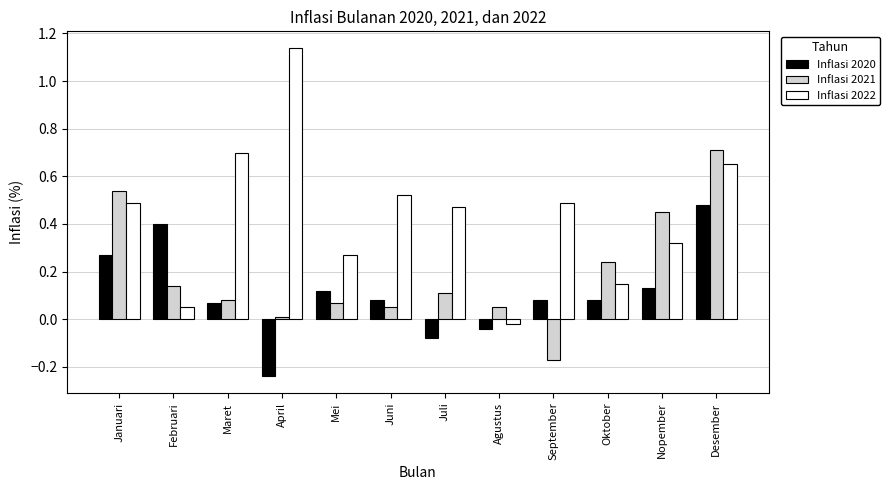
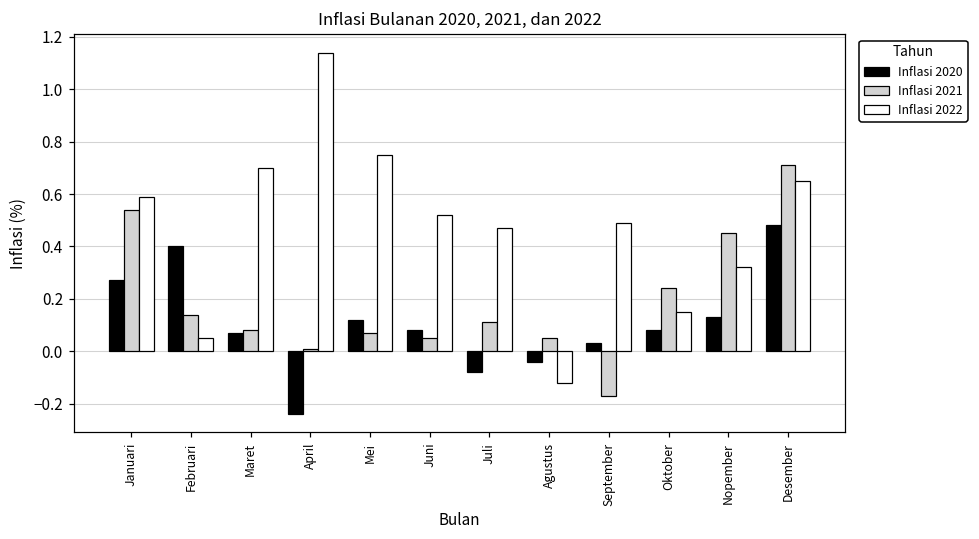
  {
    "Inflasi 2020": {
      "Januari": 0.27,
      "Februari": 0.40,
      "Maret": 0.07,
      "April": -0.24,
      "Mei": 0.12,
      "Juni": 0.08,
      "Juli": -0.08,
      "Agustus": -0.04,
-     "September": 0.08,
+     "September": 0.03,
      "Oktober": 0.08,
      "Nopember": 0.13,
      "Desember": 0.48
    },
    "Inflasi 2021": {
      "Januari": 0.54,
      "Februari": 0.14,
      "Maret": 0.08,
      "Mei": 0.07,
      "Juni": 0.05,
      "Juli": 0.11,
      "Agustus": 0.05,
      "September": -0.17,
      "Oktober": 0.24,
      "Nopember": 0.45,
      "Desember": 0.71
    },
    "Inflasi 2022": {
-     "Januari": 0.49,
+     "Januari": 0.59,
      "Februari": 0.05,
      "Maret": 0.70,
      "April": 1.14,
-     "Mei": 0.27,
+     "Mei": 0.75,
      "Juni": 0.52,
      "Juli": 0.47,
-     "Agustus": -0.02,
+     "Agustus": -0.12,
      "September": 0.49,
      "Oktober": 0.15,
      "Nopember": 0.32,
      "Desember": 0.65
    }
  }
